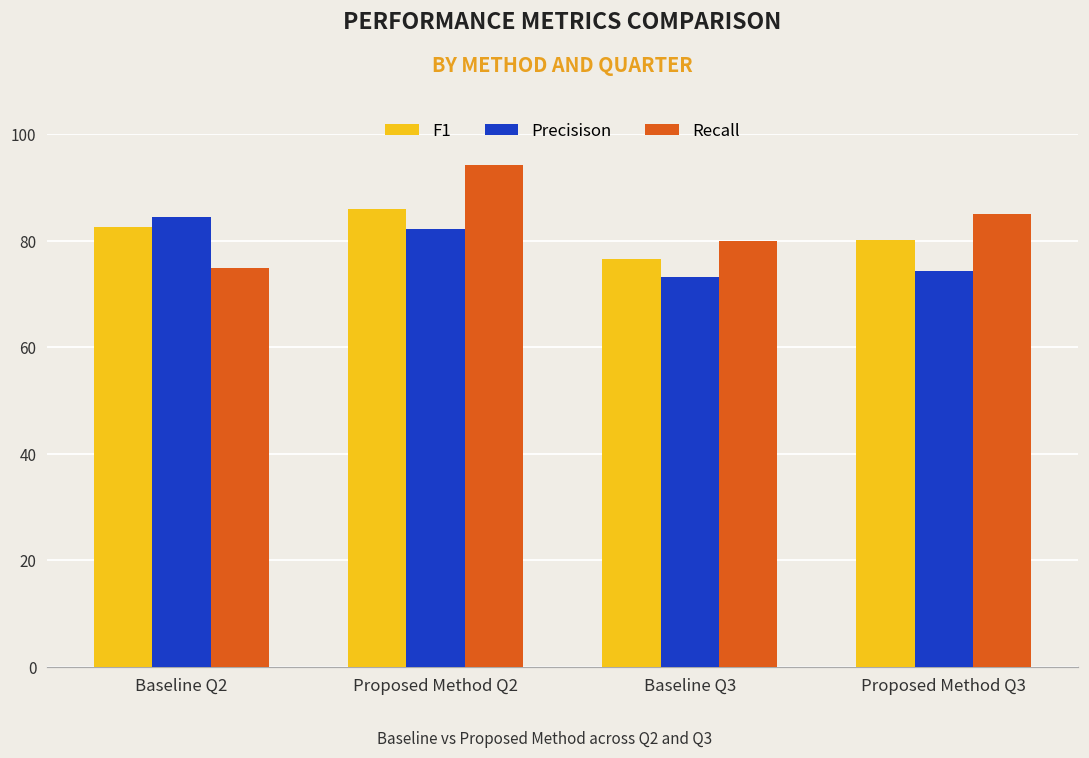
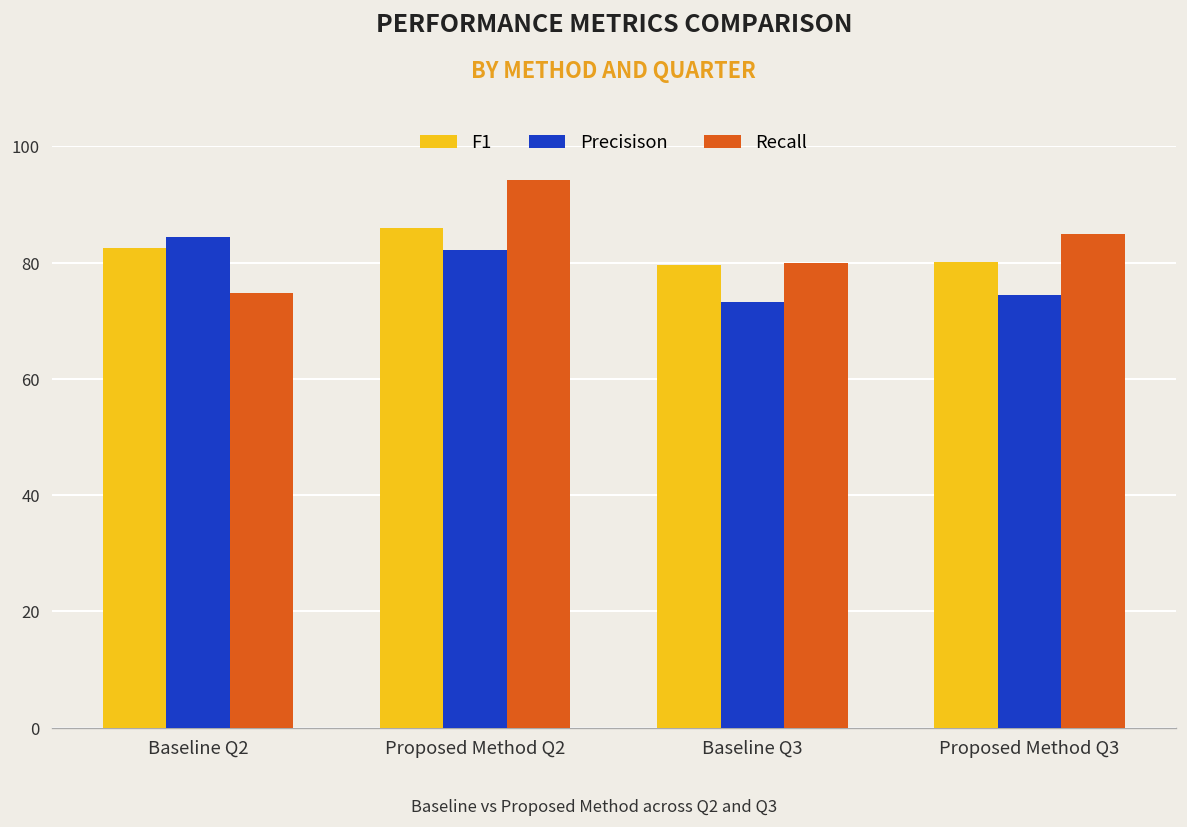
  {
    "F1": {
      "Baseline Q2": 83,
      "Proposed Method Q2": 86,
-     "Baseline Q3": 76,
+     "Baseline Q3": 80,
      "Proposed Method Q3": 80
    },
    "Precisison": {
      "Baseline Q2": 84,
      "Proposed Method Q2": 82,
      "Baseline Q3": 73,
      "Proposed Method Q3": 74
    },
    "Recall": {
      "Baseline Q2": 75,
      "Proposed Method Q2": 94,
      "Baseline Q3": 80,
      "Proposed Method Q3": 85
    }
  }
